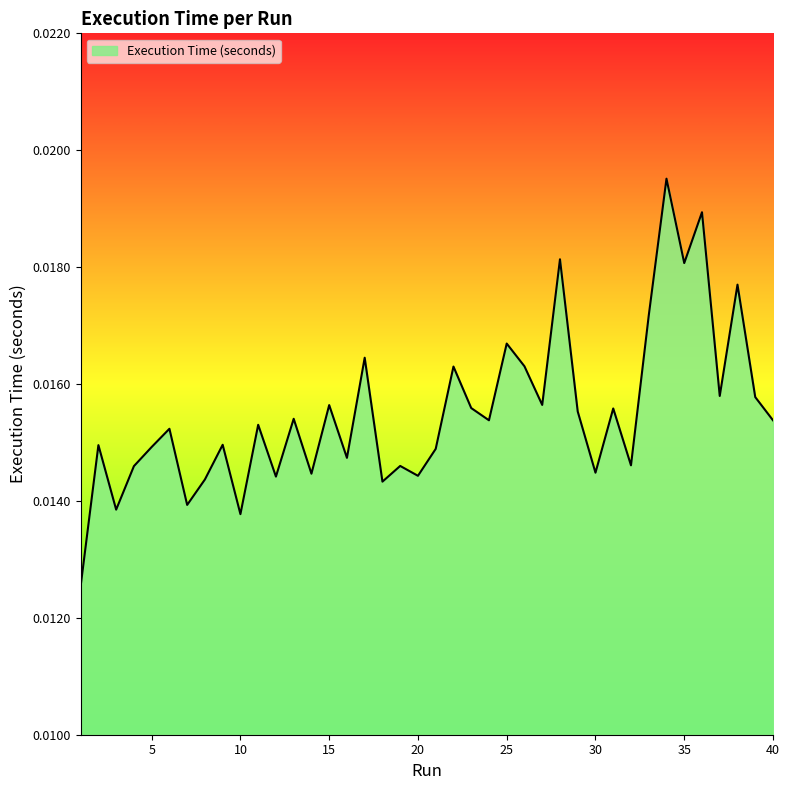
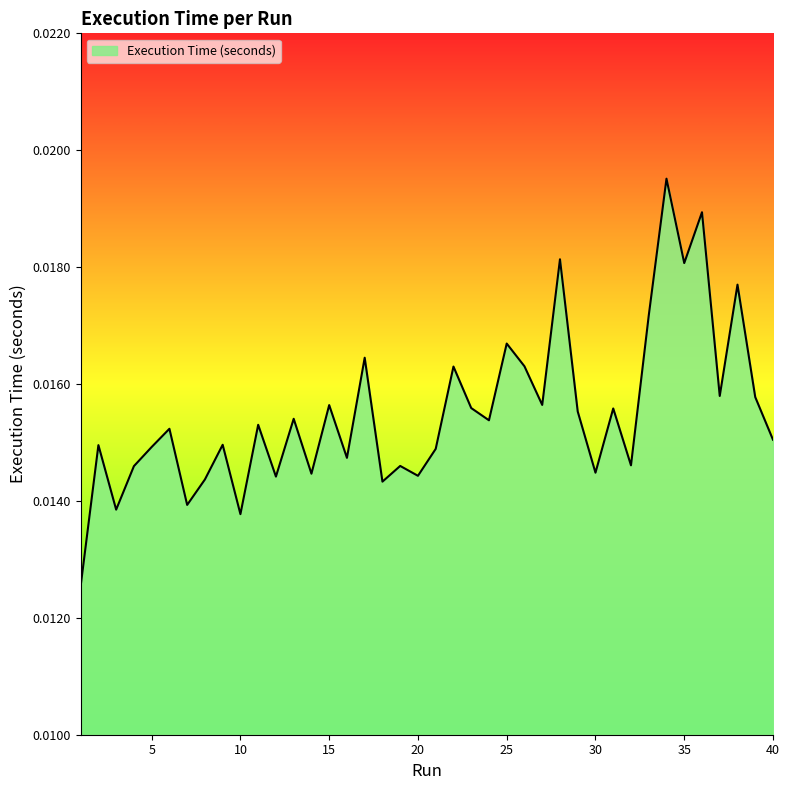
  {
    "5": 0.0149,
    "10": 0.0138,
    "15": 0.0156,
    "20": 0.0144,
    "25": 0.0167,
    "30": 0.0145,
    "35": 0.0181,
-   "40": 0.0154
+   "40": 0.0150
  }
